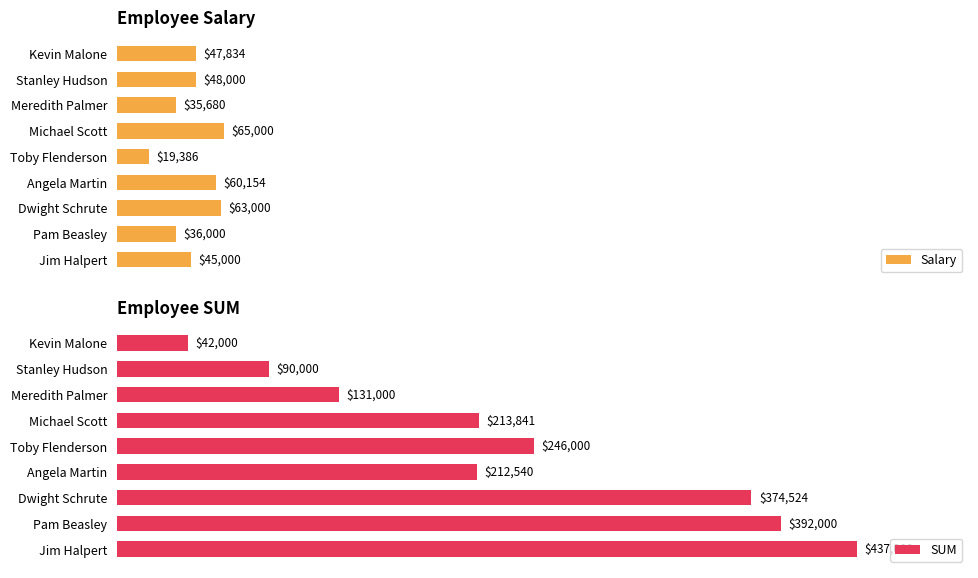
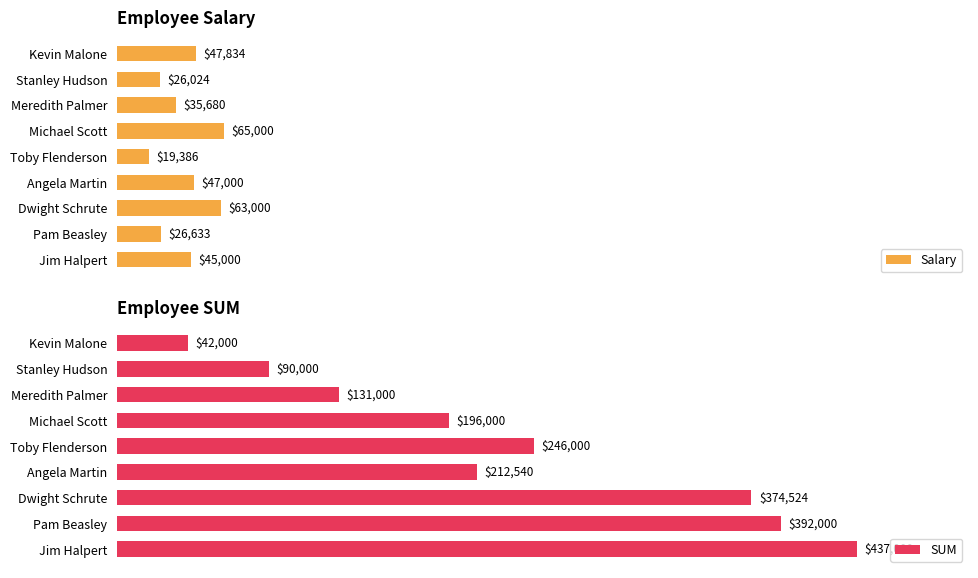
  {
    "Employee Salary": {
      "Kevin Malone": "$47,834",
-     "Stanley Hudson": "$48,000",
+     "Stanley Hudson": "$26,024",
      "Meredith Palmer": "$35,680",
      "Michael Scott": "$65,000",
      "Toby Flenderson": "$19,386",
-     "Angela Martin": "$60,154",
+     "Angela Martin": "$47,000",
      "Dwight Schrute": "$63,000",
-     "Pam Beasley": "$36,000",
+     "Pam Beasley": "$26,633",
      "Jim Halpert": "$45,000"
    },
    "Employee SUM": {
      "Kevin Malone": "$42,000",
      "Stanley Hudson": "$90,000",
      "Meredith Palmer": "$131,000",
-     "Michael Scott": "$213,841",
+     "Michael Scott": "$196,000",
      "Toby Flenderson": "$246,000",
      "Angela Martin": "$212,540",
      "Dwight Schrute": "$374,524",
      "Pam Beasley": "$392,000"
    }
  }
